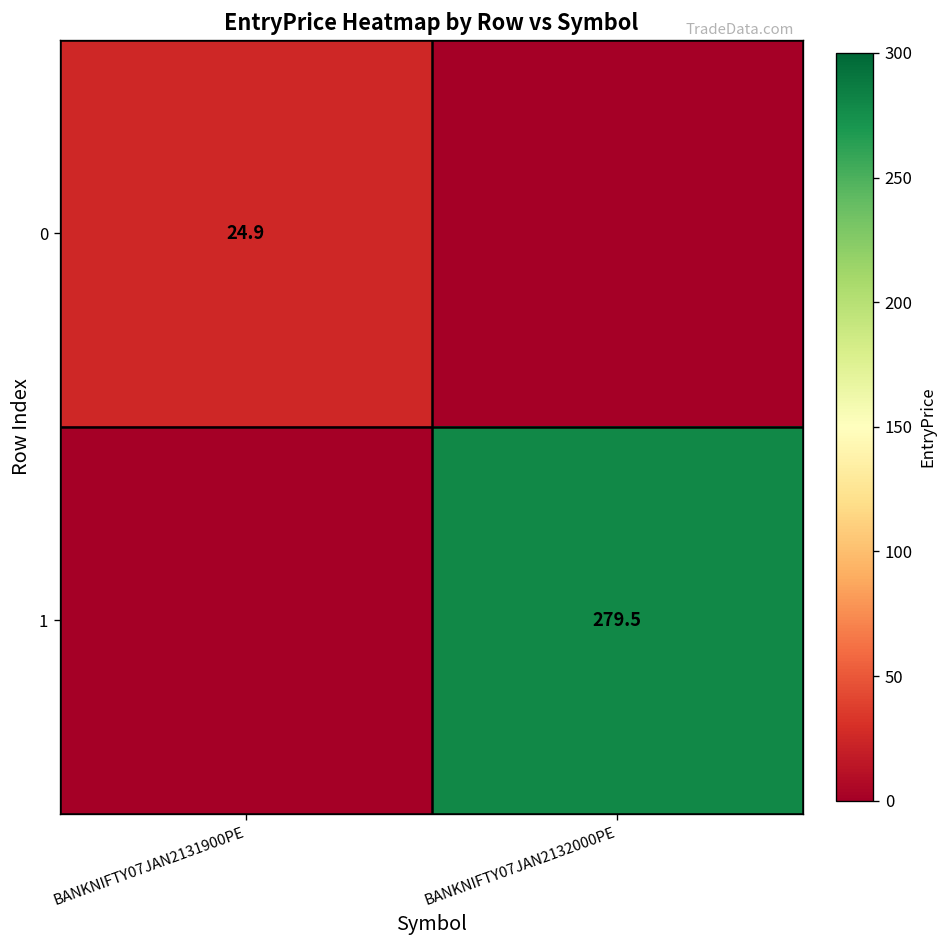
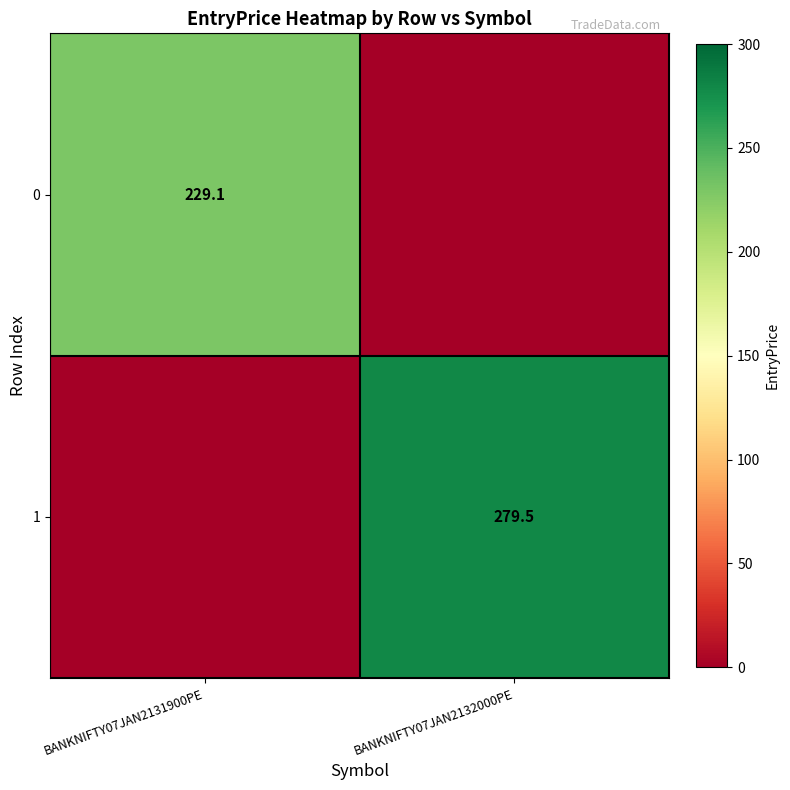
  {
    "0": {
-     "BANKNIFTY07JAN2131900PE": 24.9
+     "BANKNIFTY07JAN2131900PE": 229.1
    },
    "1": {
      "BANKNIFTY07JAN2132000PE": 279.5
    }
  }
